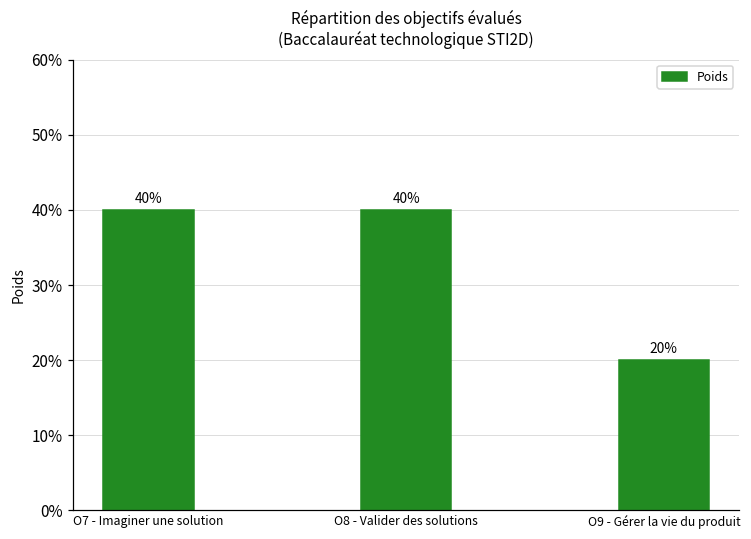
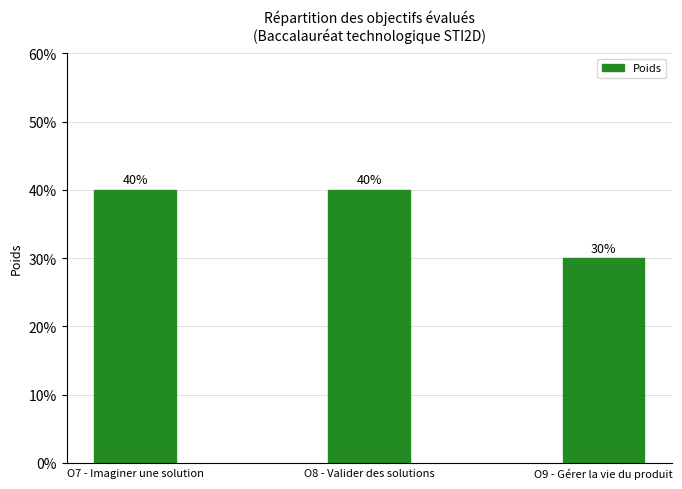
  {
    "O7 - Imaginer une solution": "40%",
    "O8 - Valider des solutions": "40%",
-   "O9 - Gérer la vie du produit": "20%"
+   "O9 - Gérer la vie du produit": "30%"
  }
